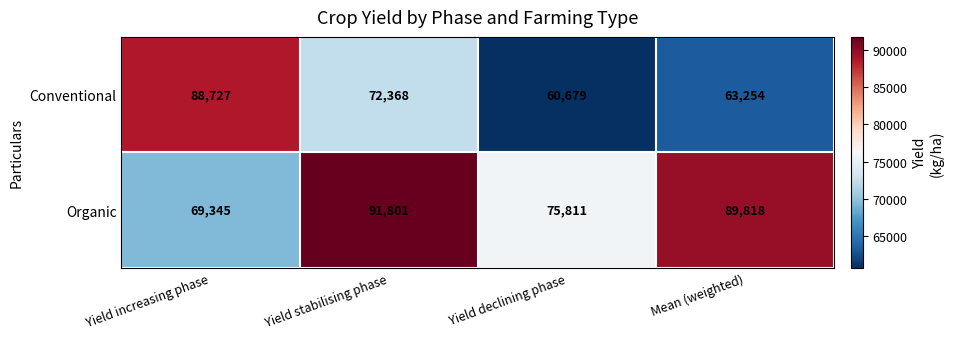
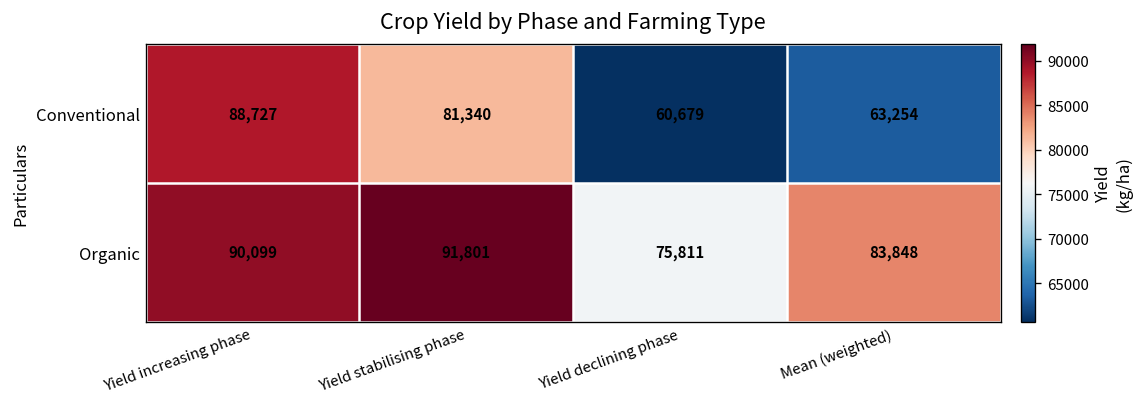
  {
    "Conventional": {
      "Yield increasing phase": "88,727",
-     "Yield stabilising phase": "72,368",
+     "Yield stabilising phase": "81,340",
      "Yield declining phase": "60,679",
      "Mean (weighted)": "63,254"
    },
    "Organic": {
-     "Yield increasing phase": "69,345",
+     "Yield increasing phase": "90,099",
      "Yield stabilising phase": "91,801",
      "Yield declining phase": "75,811",
-     "Mean (weighted)": "89,818"
+     "Mean (weighted)": "83,848"
    }
  }
